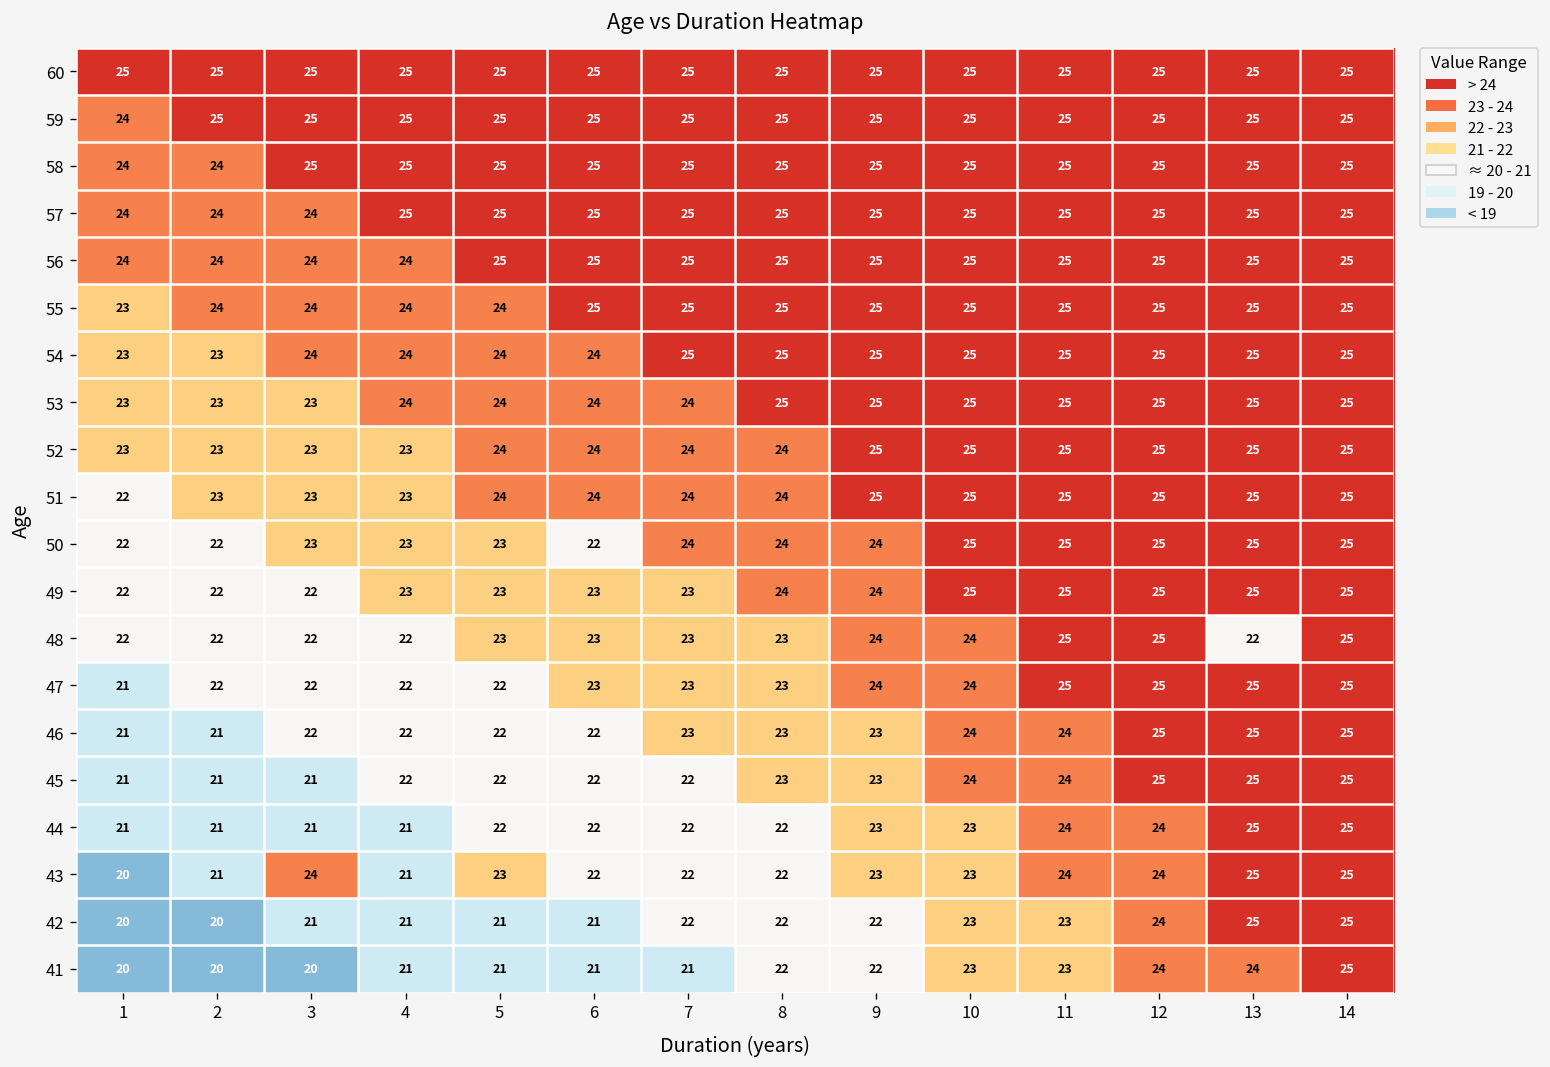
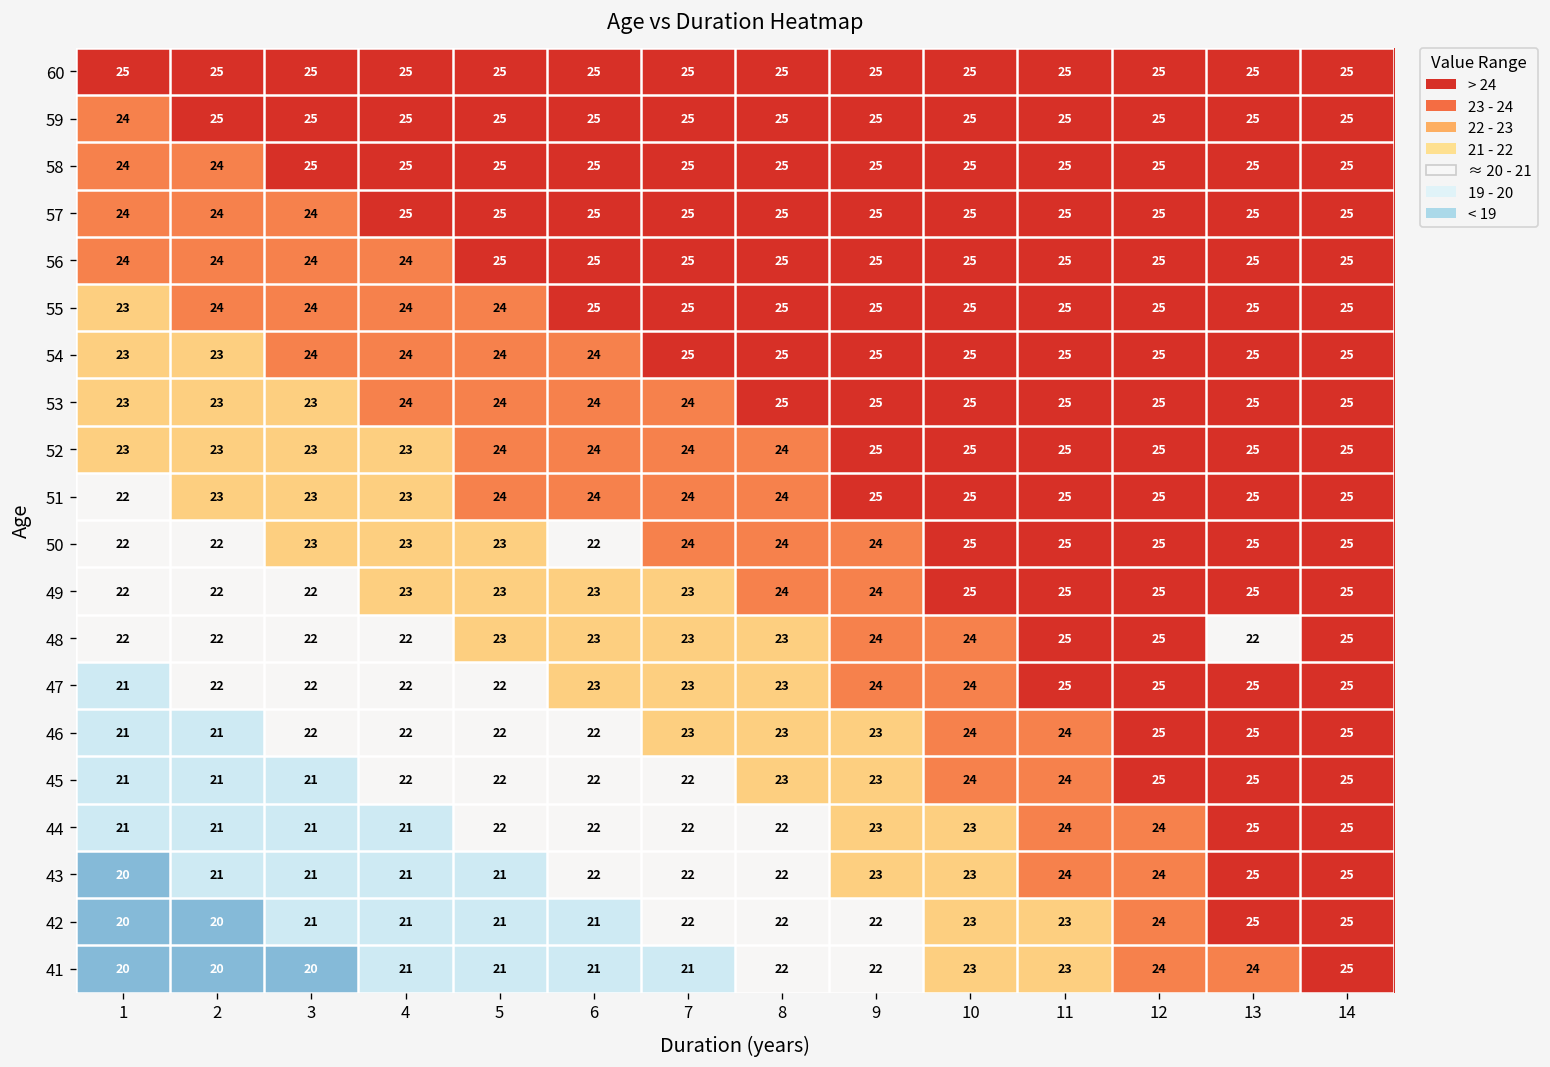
  {
    "43": {
      "1": 20,
      "2": 21,
-     "3": 24,
+     "3": 21,
      "4": 21,
-     "5": 23,
+     "5": 21,
      "6": 22,
      "7": 22,
      "8": 22,
      "9": 23,
      "10": 23,
      "11": 24,
      "12": 24,
      "13": 25,
      "14": 25
    }
  }
